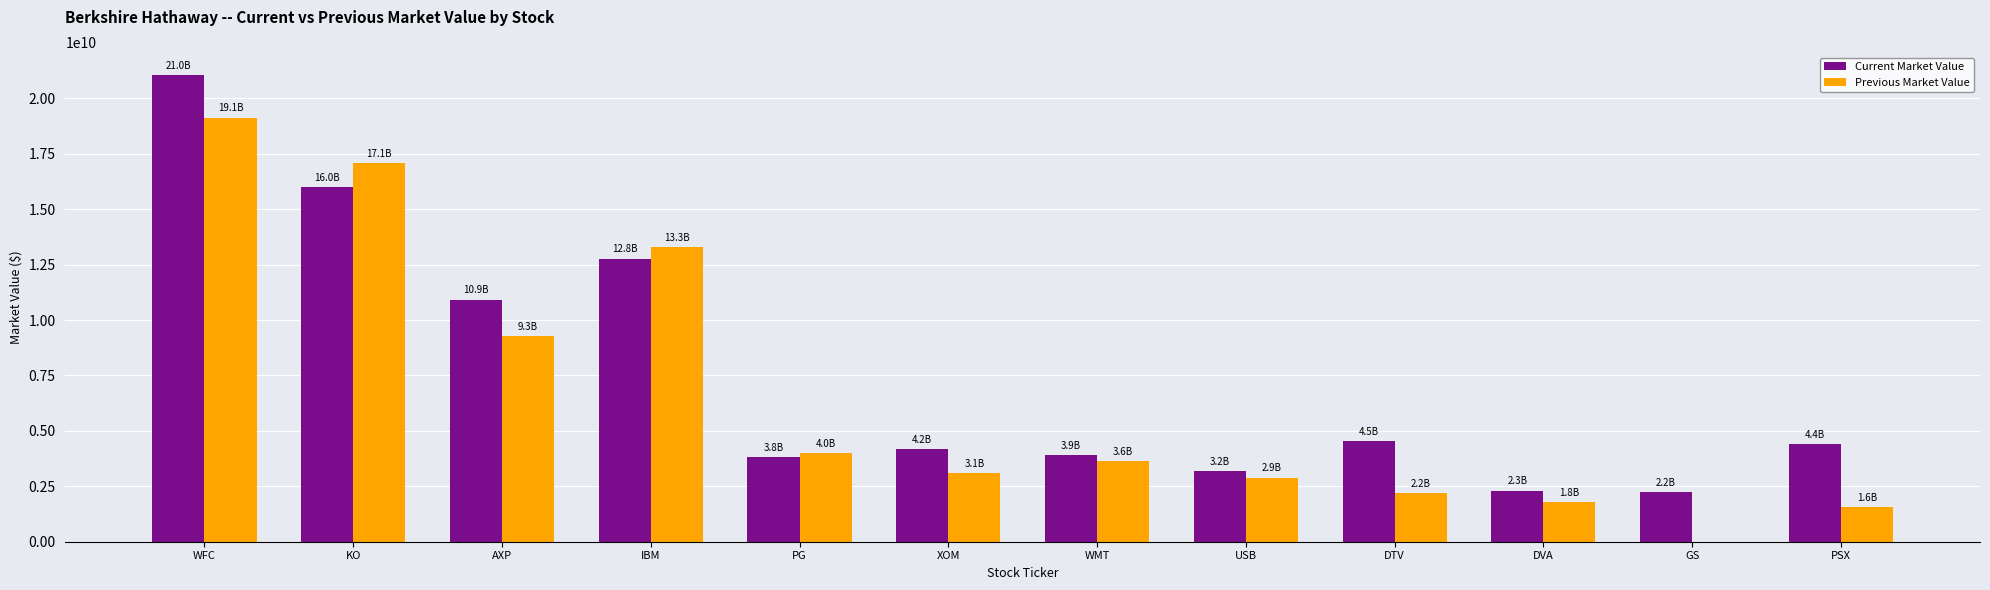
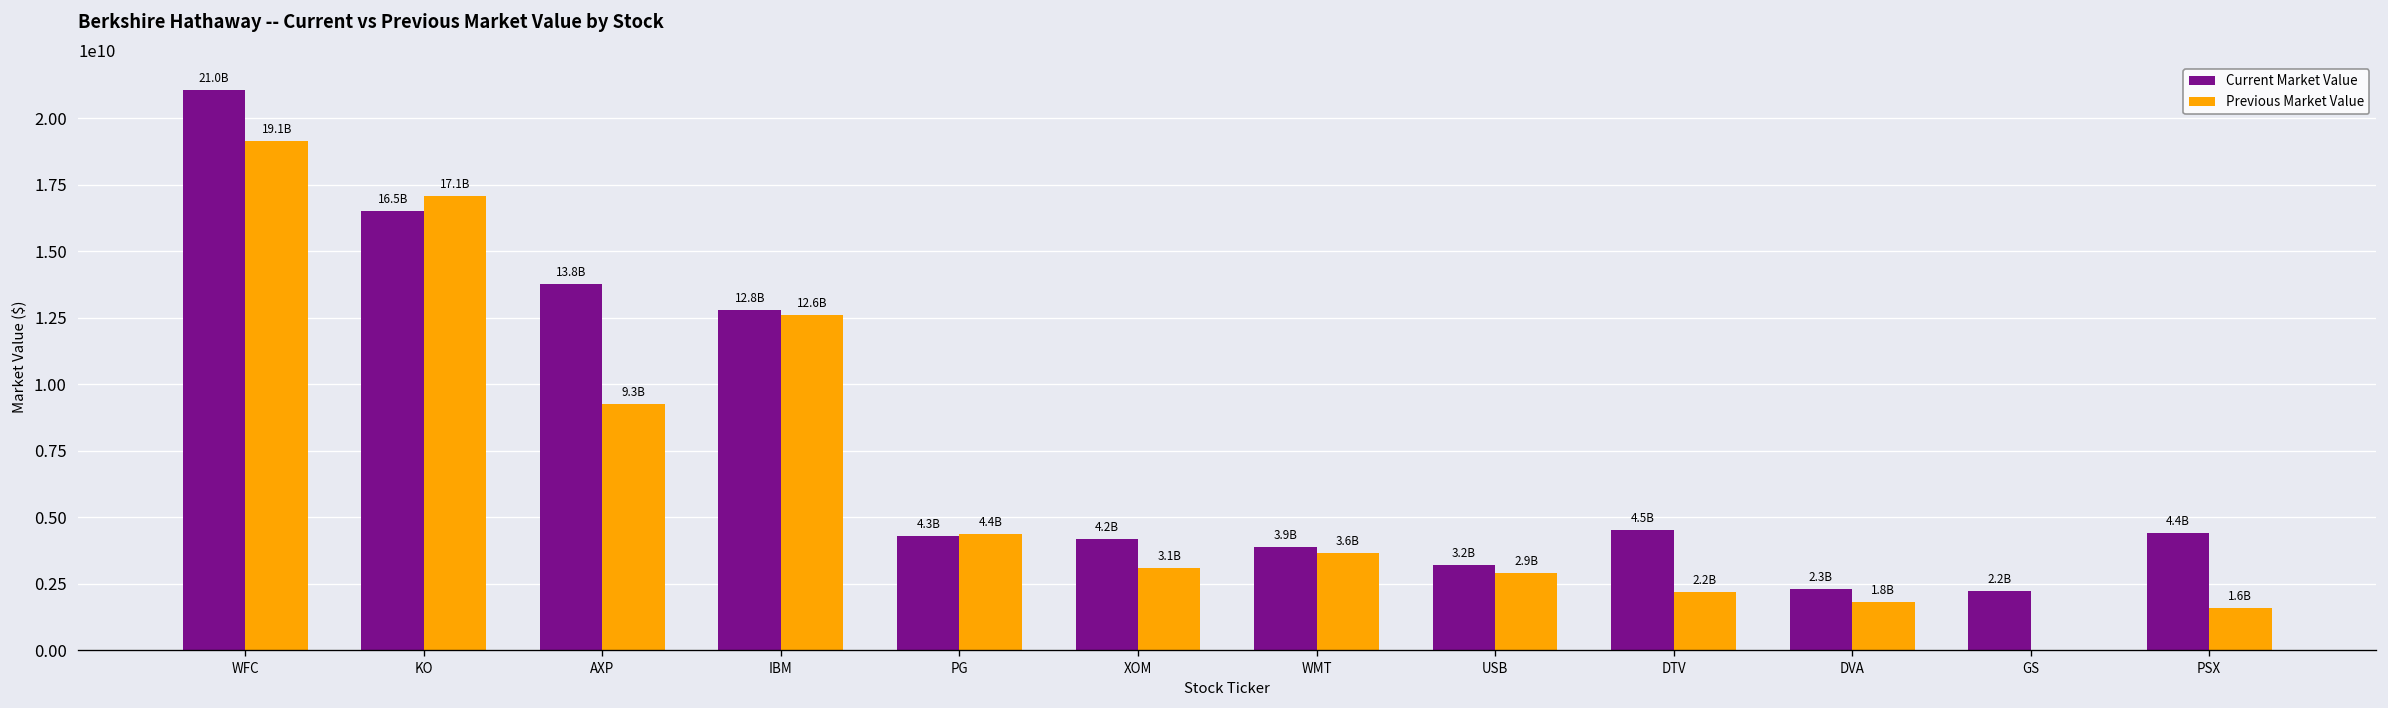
  {
    "Current Market Value": {
      "WFC": "21.0B",
-     "KO": "16.0B",
-     "AXP": "10.9B",
+     "KO": "16.5B",
+     "AXP": "13.8B",
      "IBM": "12.8B",
-     "PG": "3.8B",
+     "PG": "4.3B",
      "XOM": "4.2B",
      "WMT": "3.9B",
      "USB": "3.2B",
      "DTV": "4.5B",
      "DVA": "2.3B",
      "GS": "2.2B",
      "PSX": "4.4B"
    },
    "Previous Market Value": {
      "WFC": "19.1B",
      "KO": "17.1B",
      "AXP": "9.3B",
-     "IBM": "13.3B",
-     "PG": "4.0B",
+     "IBM": "12.6B",
+     "PG": "4.4B",
      "XOM": "3.1B",
      "WMT": "3.6B",
      "USB": "2.9B",
      "DTV": "2.2B",
      "DVA": "1.8B",
      "PSX": "1.6B"
    }
  }
